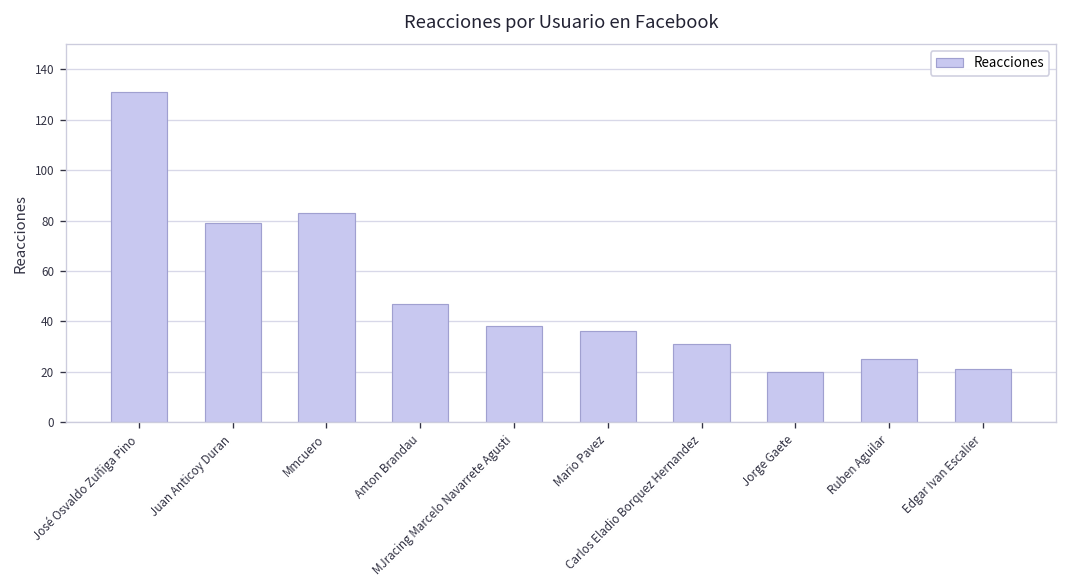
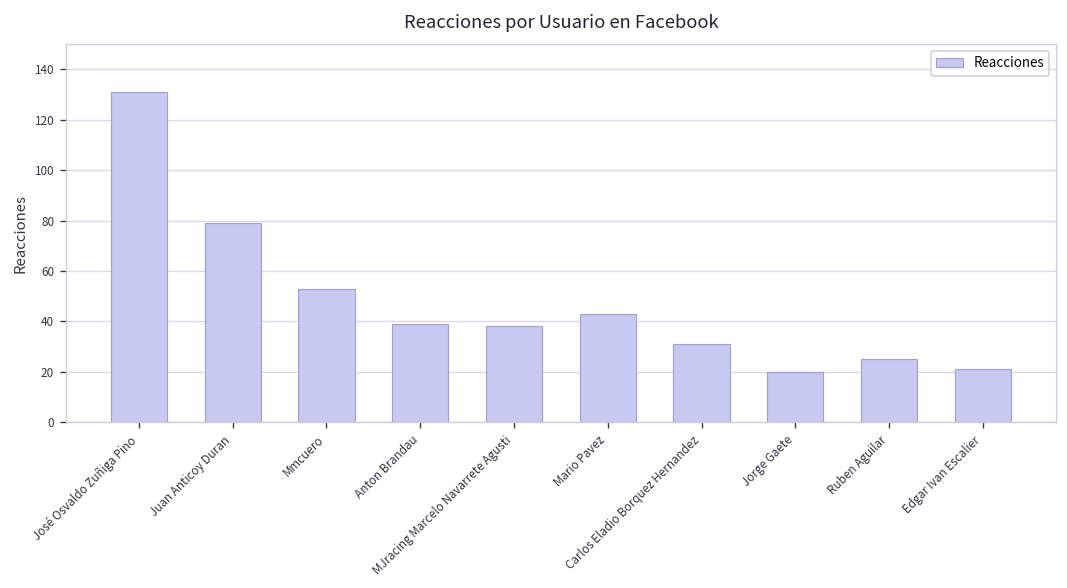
  {
    "José Osvaldo Zuñiga Pino": 131,
    "Juan Anticoy Duran": 79,
-   "Mmcuero": 83,
-   "Anton Brandau": 47,
+   "Mmcuero": 53,
+   "Anton Brandau": 39,
    "MJracing Marcelo Navarrete Agusti": 38,
-   "Mario Pavez": 36,
+   "Mario Pavez": 43,
    "Carlos Eladio Borquez Hernandez": 31,
    "Jorge Gaete": 20,
    "Ruben Aguilar": 25,
    "Edgar Ivan Escalier": 21
  }
